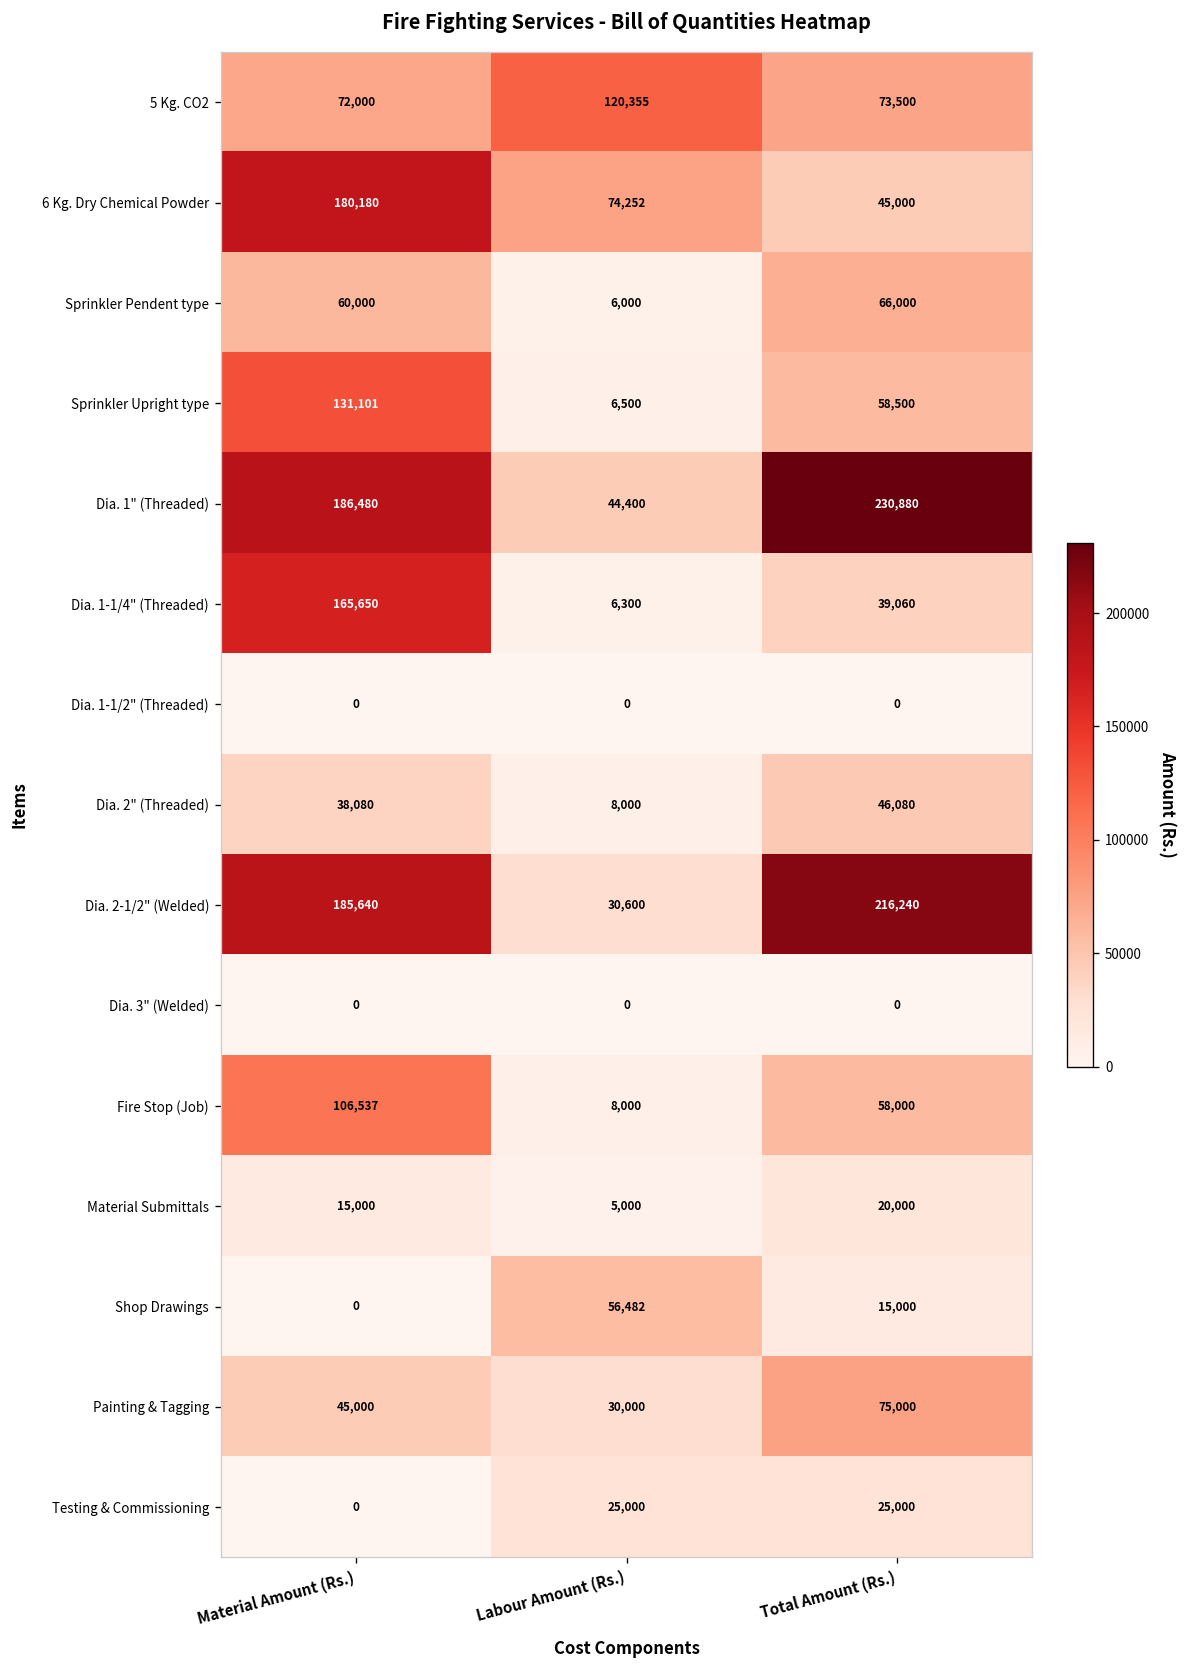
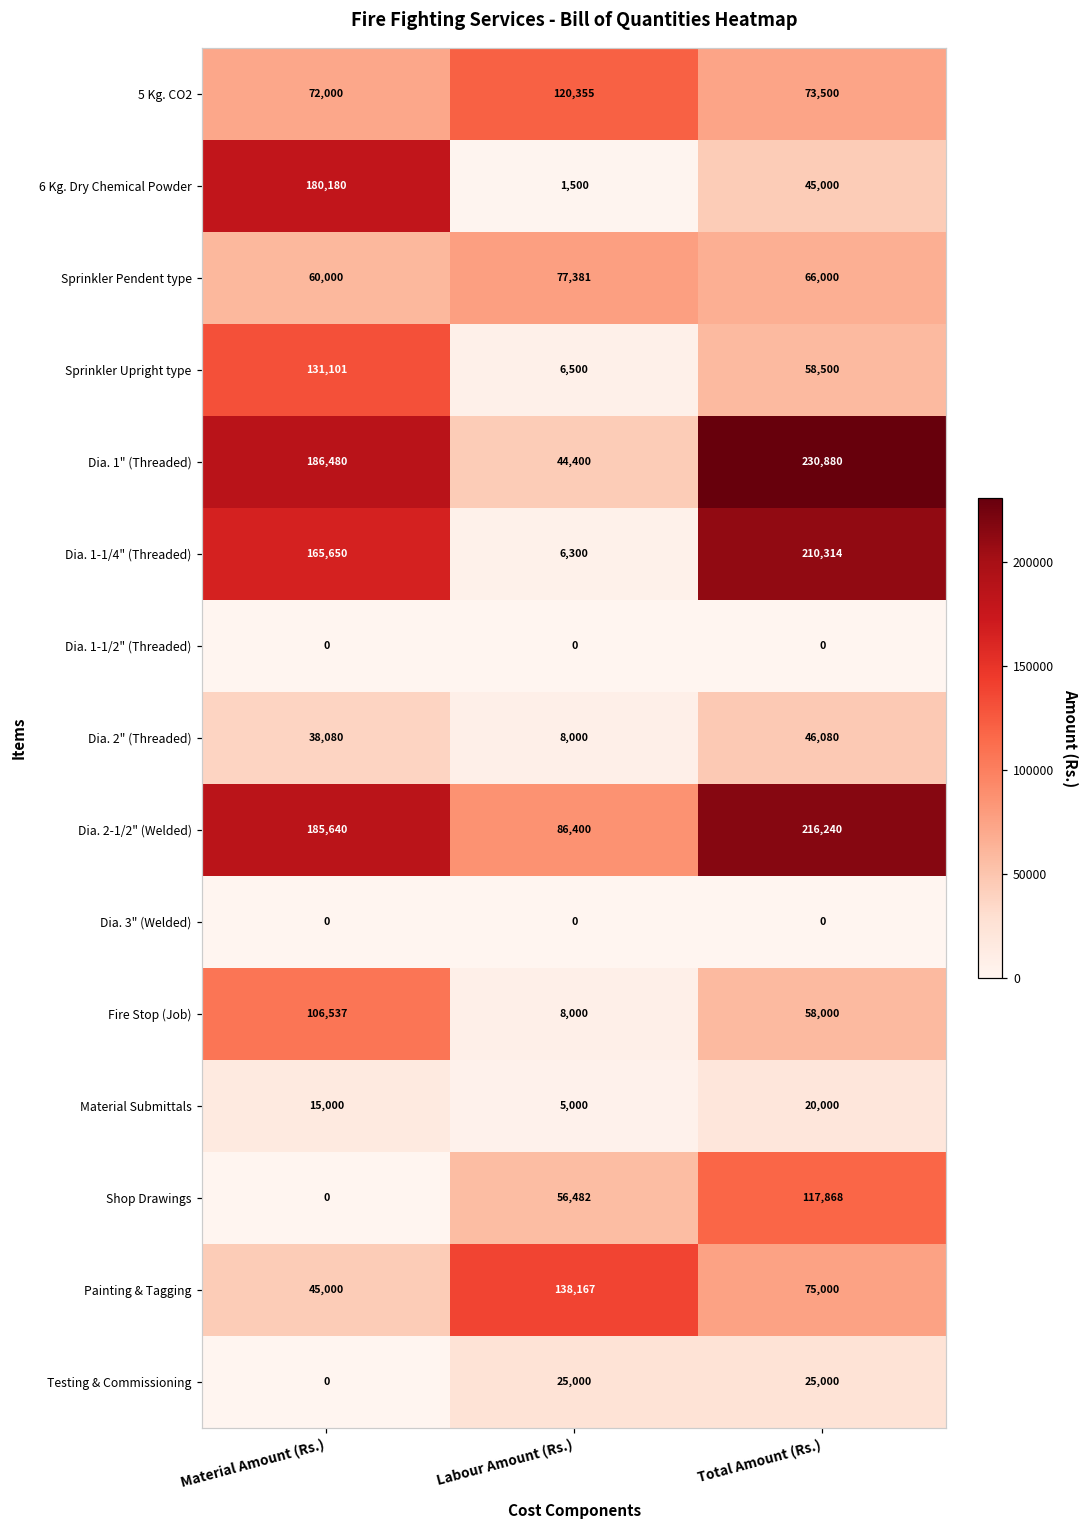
  {
    "5 Kg. CO2": {
      "Material Amount (Rs.)": "72,000",
      "Labour Amount (Rs.)": "120,355",
      "Total Amount (Rs.)": "73,500"
    },
    "6 Kg. Dry Chemical Powder": {
      "Material Amount (Rs.)": "180,180",
-     "Labour Amount (Rs.)": "74,252",
+     "Labour Amount (Rs.)": "1,500",
      "Total Amount (Rs.)": "45,000"
    },
    "Sprinkler Pendent type": {
      "Material Amount (Rs.)": "60,000",
-     "Labour Amount (Rs.)": "6,000",
+     "Labour Amount (Rs.)": "77,381",
      "Total Amount (Rs.)": "66,000"
    },
    "Sprinkler Upright type": {
      "Material Amount (Rs.)": "131,101",
      "Labour Amount (Rs.)": "6,500",
      "Total Amount (Rs.)": "58,500"
    },
    "Dia. 1\" (Threaded)": {
      "Material Amount (Rs.)": "186,480",
      "Labour Amount (Rs.)": "44,400",
      "Total Amount (Rs.)": "230,880"
    },
    "Dia. 1-1/4\" (Threaded)": {
      "Material Amount (Rs.)": "165,650",
      "Labour Amount (Rs.)": "6,300",
-     "Total Amount (Rs.)": "39,060"
+     "Total Amount (Rs.)": "210,314"
    },
    "Dia. 1-1/2\" (Threaded)": {
      "Material Amount (Rs.)": "0",
      "Labour Amount (Rs.)": "0",
      "Total Amount (Rs.)": "0"
    },
    "Dia. 2\" (Threaded)": {
      "Material Amount (Rs.)": "38,080",
      "Labour Amount (Rs.)": "8,000",
      "Total Amount (Rs.)": "46,080"
    },
    "Dia. 2-1/2\" (Welded)": {
      "Material Amount (Rs.)": "185,640",
-     "Labour Amount (Rs.)": "30,600",
+     "Labour Amount (Rs.)": "86,400",
      "Total Amount (Rs.)": "216,240"
    },
    "Dia. 3\" (Welded)": {
      "Material Amount (Rs.)": "0",
      "Labour Amount (Rs.)": "0",
      "Total Amount (Rs.)": "0"
    },
    "Fire Stop (Job)": {
      "Material Amount (Rs.)": "106,537",
      "Labour Amount (Rs.)": "8,000",
      "Total Amount (Rs.)": "58,000"
    },
    "Material Submittals": {
      "Material Amount (Rs.)": "15,000",
      "Labour Amount (Rs.)": "5,000",
      "Total Amount (Rs.)": "20,000"
    },
    "Shop Drawings": {
      "Material Amount (Rs.)": "0",
      "Labour Amount (Rs.)": "56,482",
-     "Total Amount (Rs.)": "15,000"
+     "Total Amount (Rs.)": "117,868"
    },
    "Painting & Tagging": {
      "Material Amount (Rs.)": "45,000",
-     "Labour Amount (Rs.)": "30,000",
+     "Labour Amount (Rs.)": "138,167",
      "Total Amount (Rs.)": "75,000"
    },
    "Testing & Commissioning": {
      "Material Amount (Rs.)": "0",
      "Labour Amount (Rs.)": "25,000",
      "Total Amount (Rs.)": "25,000"
    }
  }
